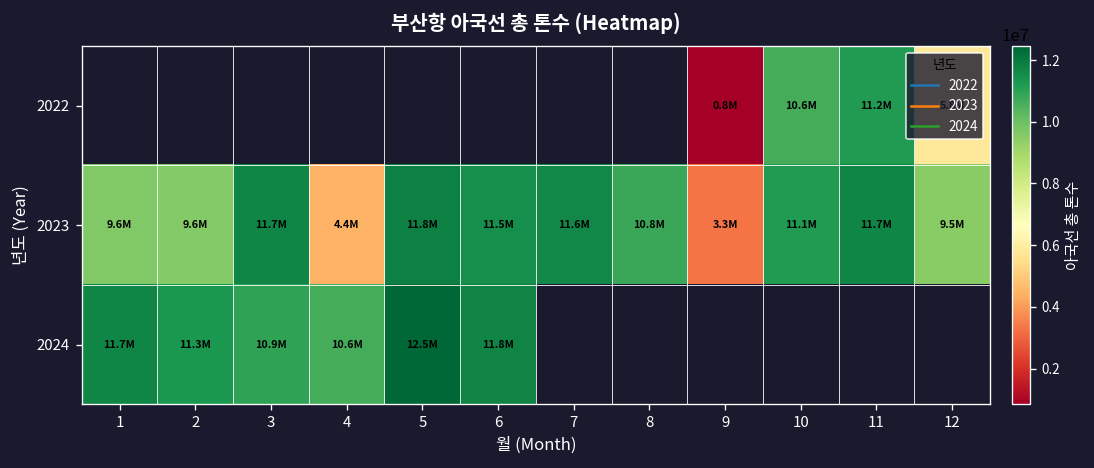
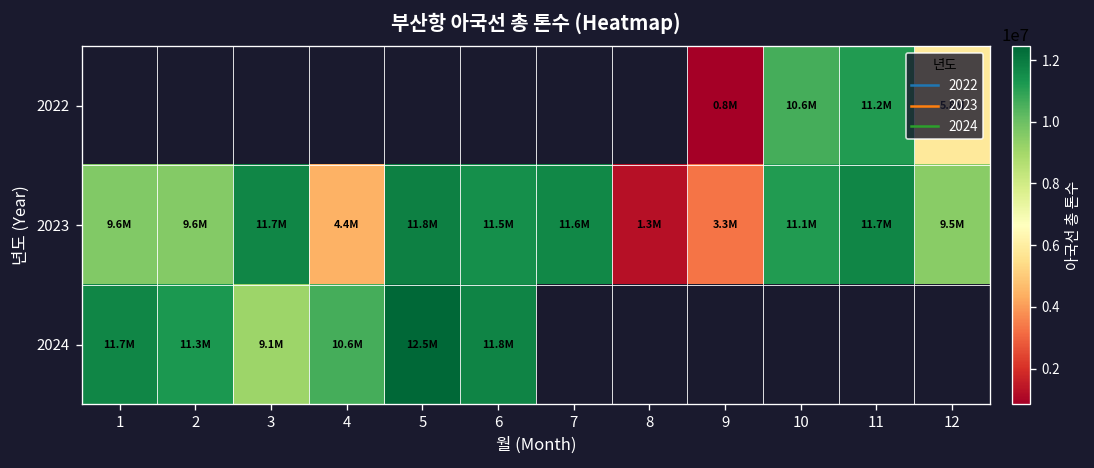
  {
    "2022": {
      "9": "0.8M",
      "10": "10.6M",
      "11": "11.2M"
    },
    "2023": {
      "1": "9.6M",
      "2": "9.6M",
      "3": "11.7M",
      "4": "4.4M",
      "5": "11.8M",
      "6": "11.5M",
      "7": "11.6M",
-     "8": "10.8M",
+     "8": "1.3M",
      "9": "3.3M",
      "10": "11.1M",
      "11": "11.7M",
      "12": "9.5M"
    },
    "2024": {
      "1": "11.7M",
      "2": "11.3M",
-     "3": "10.9M",
+     "3": "9.1M",
      "4": "10.6M",
      "5": "12.5M",
      "6": "11.8M"
    }
  }
